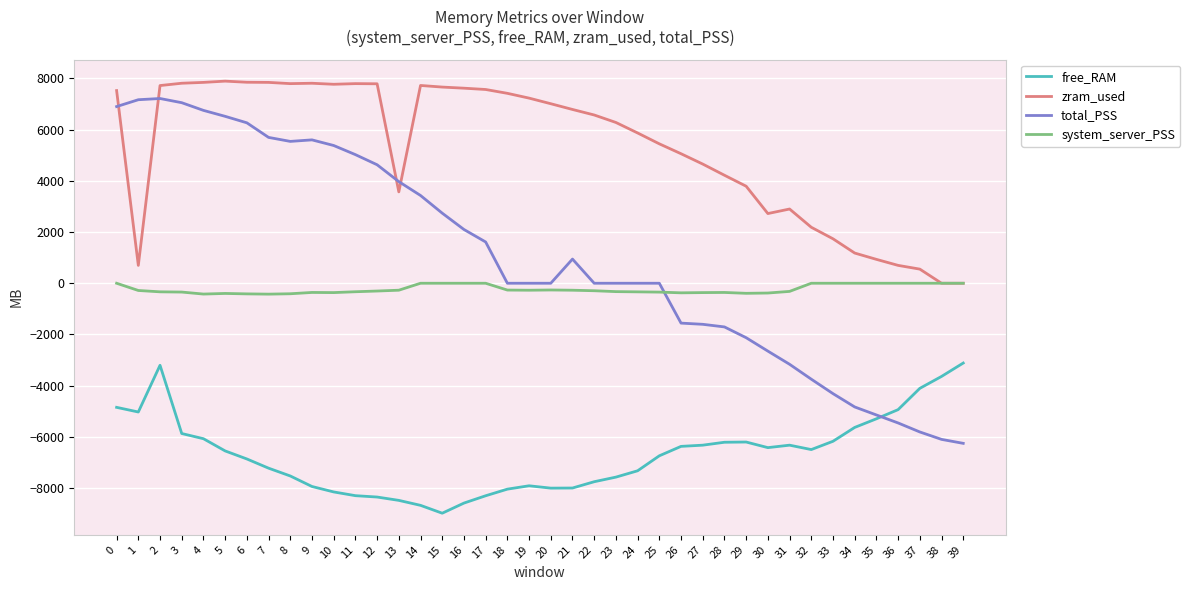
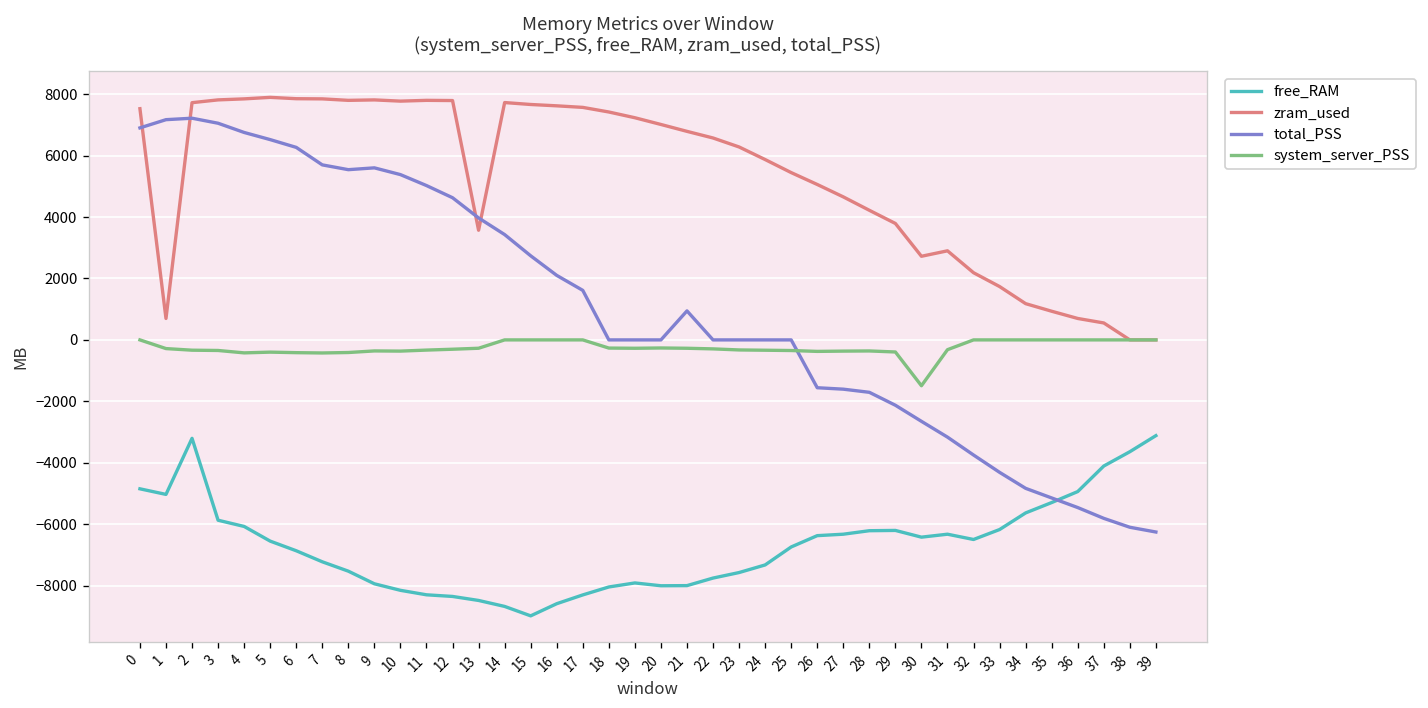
  {
    "free_RAM": {
      "0": -4800,
      "1": -5000,
      "2": -3200,
      "3": -5900,
      "4": -6100,
      "5": -6500,
      "6": -6900,
      "7": -7200,
      "8": -7500,
      "9": -7900,
      "10": -8200,
      "11": -8300,
      "12": -8300,
      "13": -8500,
      "14": -8700,
      "15": -9000,
      "16": -8600,
      "17": -8300,
      "18": -8000,
      "19": -7900,
      "20": -8000,
      "21": -8000,
      "22": -7800,
      "23": -7600,
      "24": -7300,
      "25": -6700,
      "26": -6400,
      "27": -6300,
      "28": -6200,
      "29": -6200,
      "30": -6400,
      "31": -6300,
      "32": -6500,
      "33": -6200,
      "34": -5600,
      "35": -5300,
      "36": -4900,
      "37": -4100,
      "38": -3600,
      "39": -3100
    },
    "zram_used": {
      "0": 7500,
      "1": 700,
      "2": 7700,
      "3": 7800,
      "4": 7800,
      "5": 7900,
      "6": 7900,
      "7": 7800,
      "8": 7800,
      "9": 7800,
      "10": 7800,
      "11": 7800,
      "12": 7800,
      "13": 3600,
      "14": 7700,
      "15": 7700,
      "16": 7600,
      "17": 7600,
      "18": 7400,
      "19": 7200,
      "20": 7000,
      "21": 6800,
      "22": 6600,
      "23": 6300,
      "24": 5900,
      "25": 5400,
      "26": 5100,
      "27": 4700,
      "28": 4200,
      "29": 3800,
      "30": 2700,
      "31": 2900,
      "32": 2200,
      "33": 1700,
      "34": 1200,
      "35": 900,
      "36": 700,
      "37": 600
    },
    "total_PSS": {
      "0": 6900,
      "1": 7200,
      "2": 7200,
      "3": 7100,
      "4": 6800,
      "5": 6500,
      "6": 6300,
      "7": 5700,
      "8": 5500,
      "9": 5600,
      "10": 5400,
      "11": 5000,
      "12": 4600,
      "13": 4000,
      "14": 3400,
      "15": 2700,
      "16": 2100,
      "17": 1600,
      "18": 0,
      "19": 0,
      "20": 0,
      "21": 900,
      "22": 0,
      "23": 0,
      "24": 0,
      "25": 0,
      "26": -1600,
      "27": -1600,
      "28": -1700,
      "29": -2100,
      "30": -2700,
      "31": -3200,
      "32": -3700,
      "33": -4300,
      "34": -4800,
      "35": -5100,
      "36": -5500,
      "37": -5800,
      "38": -6100,
      "39": -6300
    },
    "system_server_PSS": {
      "0": 0,
      "1": -300,
      "2": -300,
      "3": -300,
      "4": -400,
      "5": -400,
      "6": -400,
      "7": -400,
      "8": -400,
      "9": -400,
      "10": -400,
      "11": -300,
      "12": -300,
      "13": -300,
      "14": 0,
      "15": 0,
      "16": 0,
      "17": 0,
      "18": -300,
      "19": -300,
      "20": -300,
      "21": -300,
      "22": -300,
      "23": -300,
      "24": -300,
      "25": -300,
      "26": -400,
      "27": -400,
      "28": -400,
      "29": -400,
-     "30": -400,
+     "30": -1500,
      "31": -300,
      "32": 0,
      "33": 0,
      "34": 0,
      "35": 0,
      "36": 0,
      "37": 0
    }
  }
